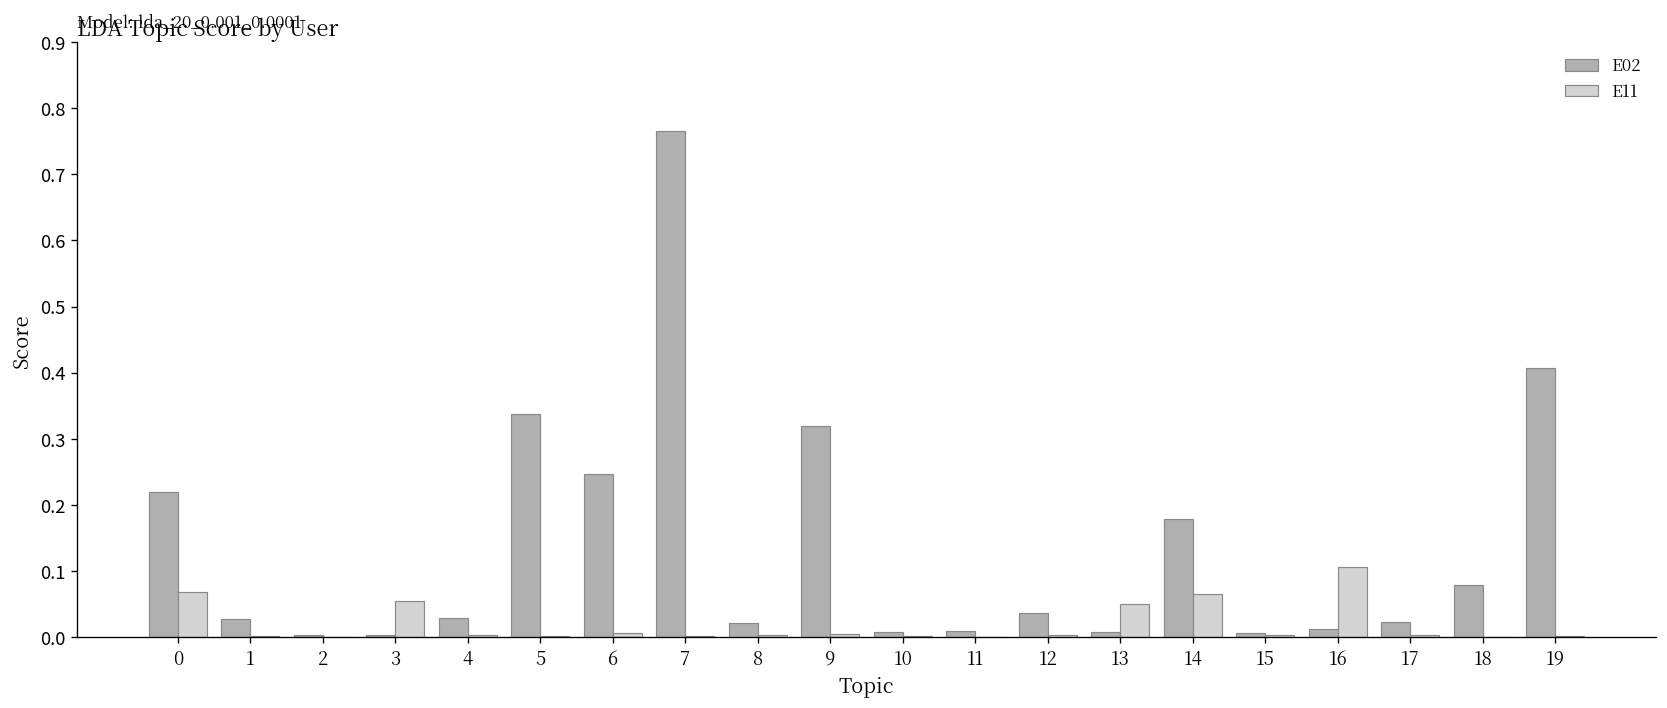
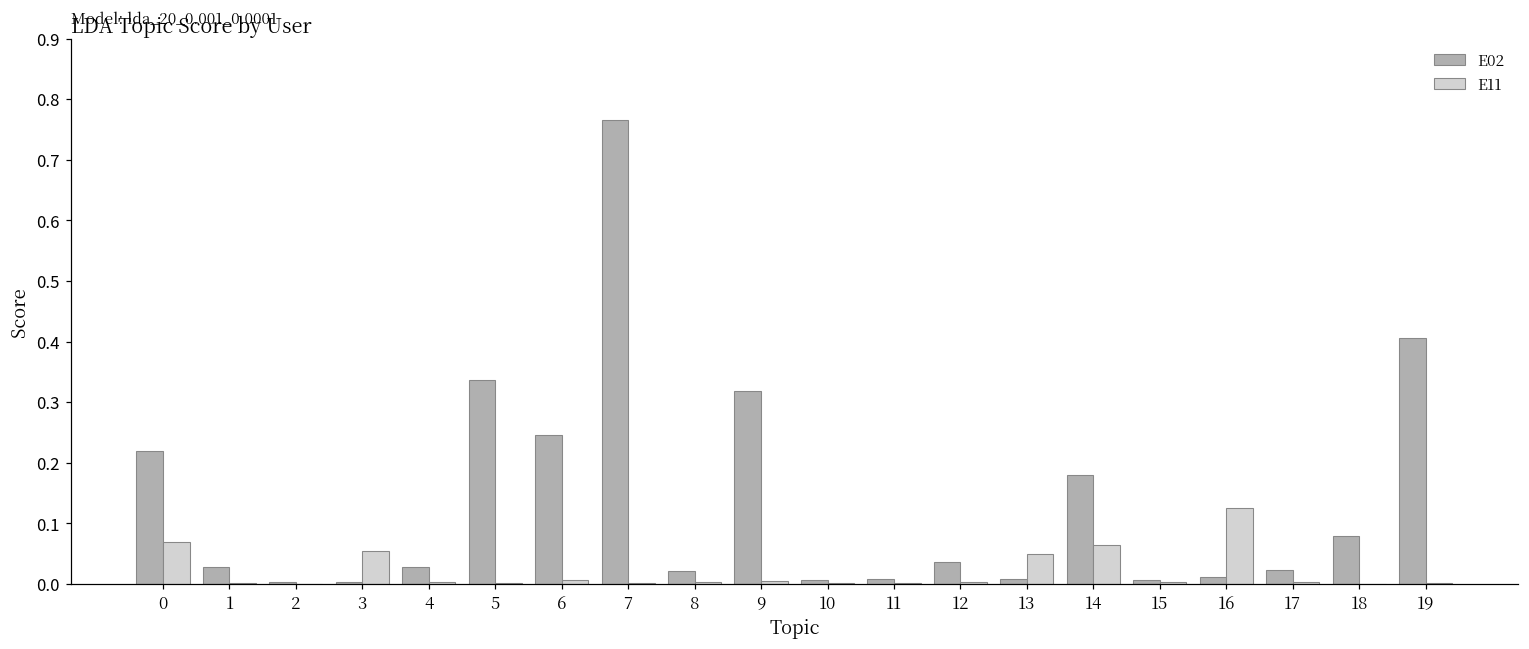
  {
    "E02": {
      "0": 0.22,
      "1": 0.03,
      "4": 0.03,
      "5": 0.34,
      "6": 0.25,
      "7": 0.76,
      "8": 0.02,
      "9": 0.32,
      "10": 0.01,
      "11": 0.01,
      "12": 0.04,
      "13": 0.01,
      "14": 0.18,
      "15": 0.01,
      "16": 0.01,
      "17": 0.02,
      "18": 0.08,
      "19": 0.41
    },
    "E11": {
      "0": 0.07,
      "3": 0.05,
      "6": 0.01,
      "9": 0.00,
      "13": 0.05,
      "14": 0.06,
-     "16": 0.11
+     "16": 0.13
    }
  }
